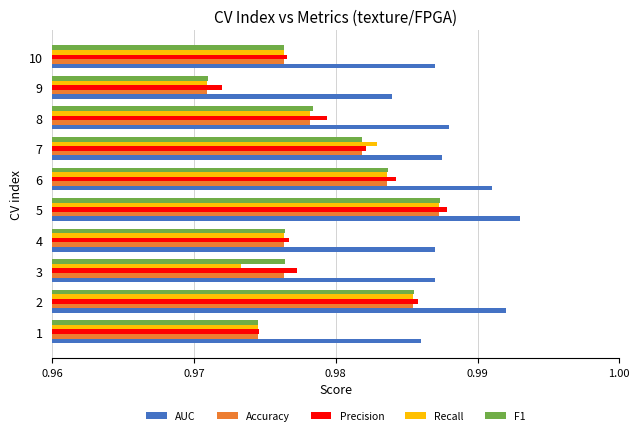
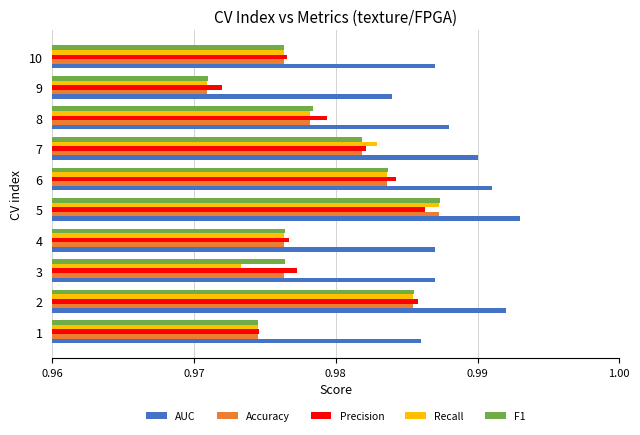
  {
    "AUC": {
      "10": 0.9870,
      "9": 0.9840,
      "8": 0.9880,
-     "7": 0.9875,
+     "7": 0.9900,
      "6": 0.9910,
      "5": 0.9930,
      "4": 0.9870,
      "3": 0.9870,
      "2": 0.9920,
      "1": 0.9860
    },
    "Accuracy": {
      "10": 0.9764,
      "9": 0.9709,
      "8": 0.9782,
      "7": 0.9818,
      "6": 0.9836,
      "5": 0.9873,
      "4": 0.9764,
      "3": 0.9764,
      "2": 0.9855,
      "1": 0.9745
    },
    "Precision": {
      "10": 0.9765,
      "9": 0.9720,
      "8": 0.9794,
      "7": 0.9822,
      "6": 0.9843,
-     "5": 0.9878,
+     "5": 0.9863,
      "4": 0.9767,
      "3": 0.9773,
      "2": 0.9858,
      "1": 0.9746
    },
    "Recall": {
      "10": 0.9764,
      "9": 0.9709,
      "8": 0.9782,
      "7": 0.9829,
      "6": 0.9836,
      "5": 0.9873,
      "4": 0.9764,
      "3": 0.9733,
      "2": 0.9855,
      "1": 0.9745
    },
    "F1": {
      "10": 0.9764,
      "9": 0.9710,
      "8": 0.9784,
      "7": 0.9818,
      "6": 0.9837,
      "5": 0.9873,
      "4": 0.9764,
      "3": 0.9764,
      "2": 0.9855,
      "1": 0.9745
    }
  }
